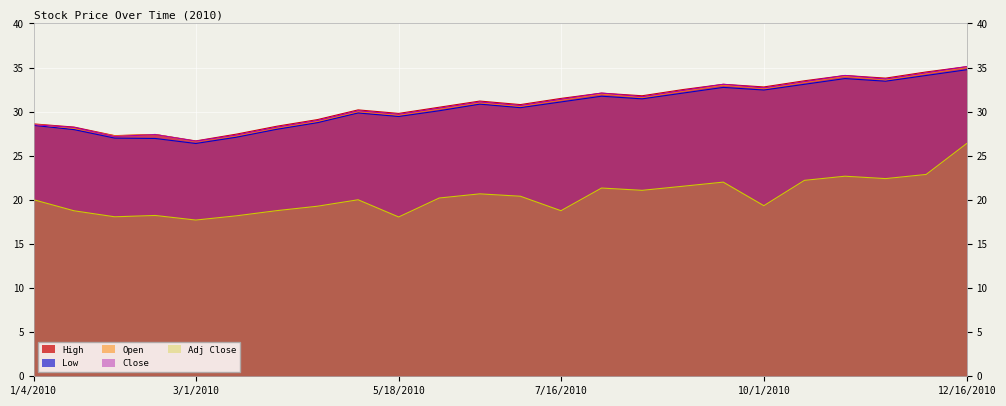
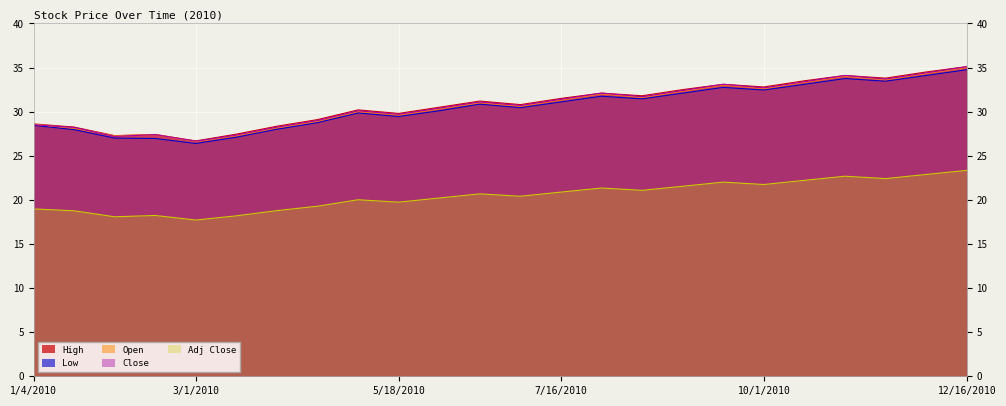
  {
    "Adj Close": {
-     "1/4/2010": 20,
+     "1/4/2010": 19,
      "3/1/2010": 18,
-     "5/18/2010": 18,
-     "7/16/2010": 19,
-     "10/1/2010": 19,
-     "12/16/2010": 26
+     "5/18/2010": 20,
+     "7/16/2010": 21,
+     "10/1/2010": 22,
+     "12/16/2010": 23
    }
  }
